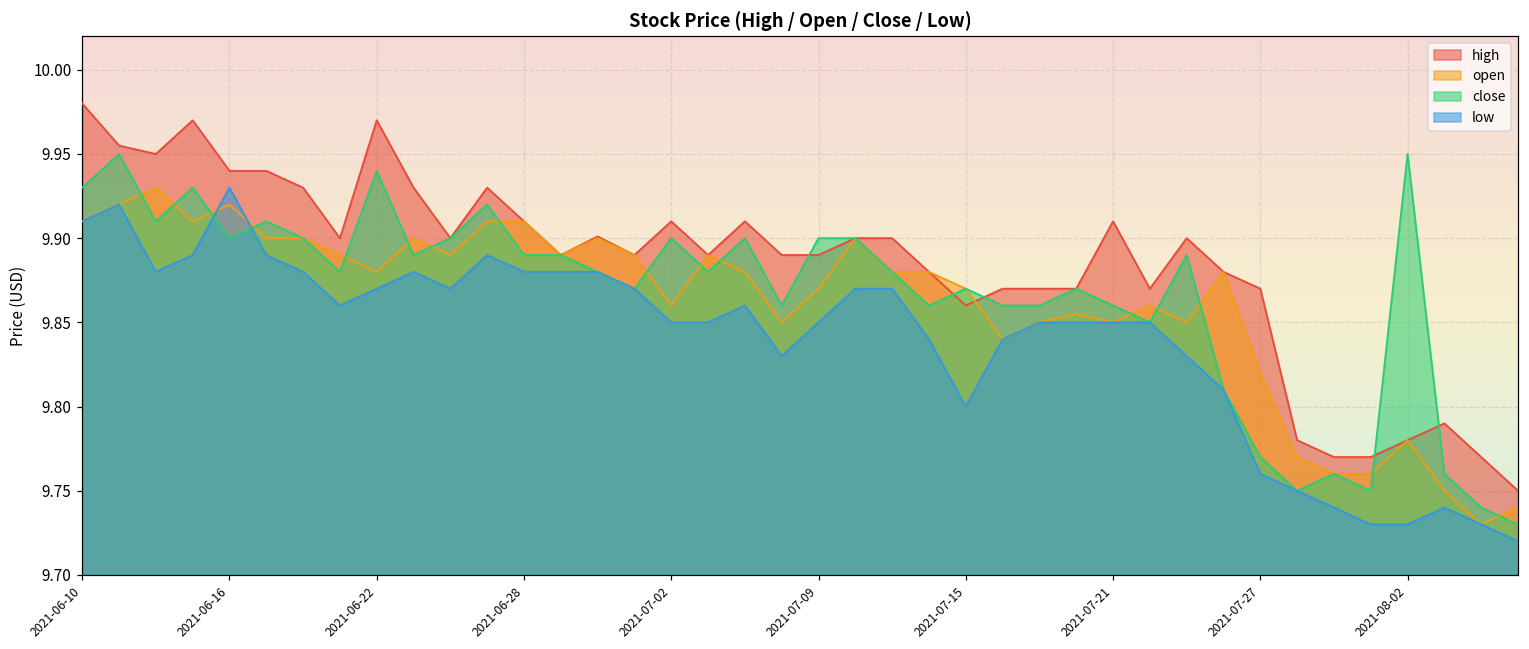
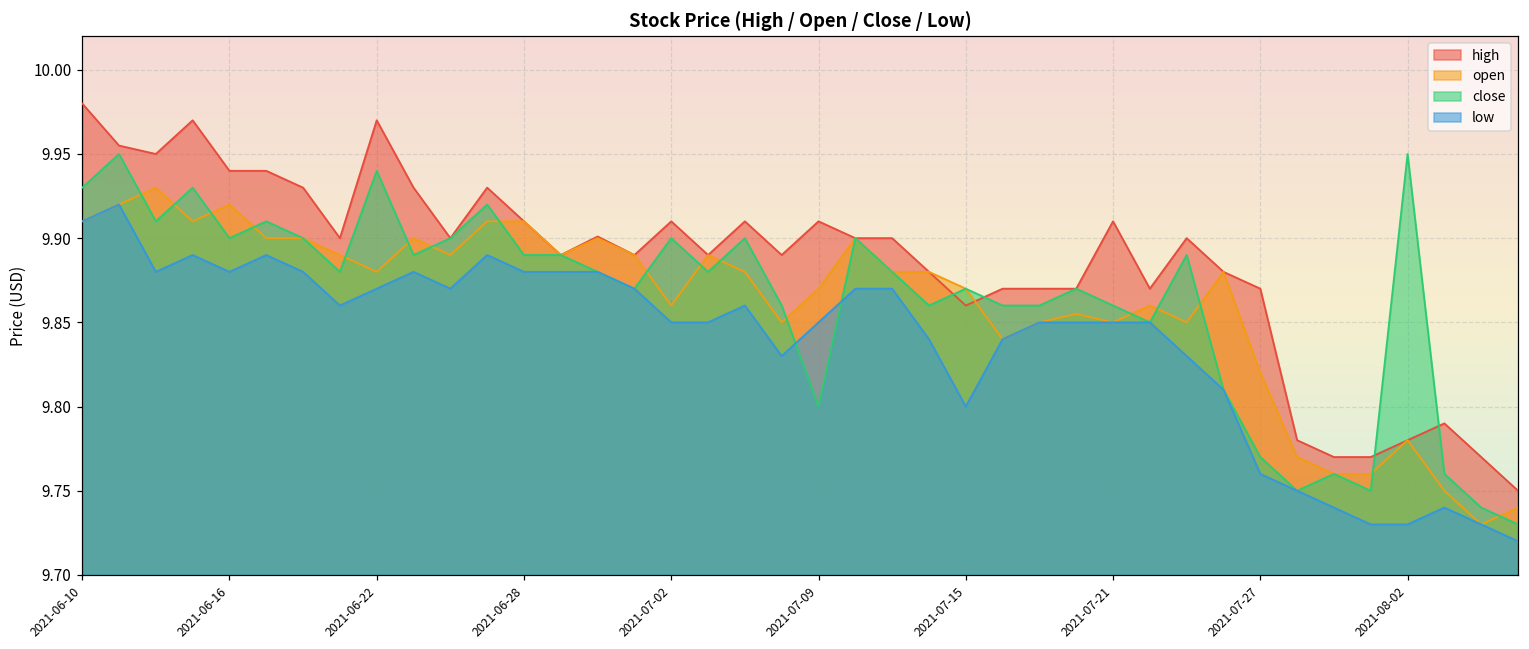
  {
    "high": {
      "2021-06-10": 9.98,
      "2021-06-16": 9.94,
      "2021-06-22": 9.97,
      "2021-07-02": 9.91,
-     "2021-07-09": 9.89,
+     "2021-07-09": 9.91,
      "2021-07-15": 9.86,
      "2021-07-21": 9.91,
      "2021-07-27": 9.87
    },
    "open": {
      "2021-06-16": 9.92,
      "2021-06-22": 9.88,
      "2021-07-02": 9.86,
      "2021-07-09": 9.87,
      "2021-07-27": 9.82
    },
    "close": {
      "2021-06-10": 9.930,
      "2021-06-16": 9.9,
      "2021-06-22": 9.940,
      "2021-06-28": 9.890,
      "2021-07-02": 9.9,
-     "2021-07-09": 9.9,
+     "2021-07-09": 9.8,
      "2021-07-21": 9.860,
      "2021-07-27": 9.770,
      "2021-08-02": 9.950
    },
    "low": {
-     "2021-06-16": 9.93,
+     "2021-06-16": 9.88,
      "2021-06-22": 9.87,
      "2021-06-28": 9.88,
      "2021-07-02": 9.85,
      "2021-07-09": 9.85,
      "2021-07-15": 9.80,
      "2021-07-27": 9.76,
      "2021-08-02": 9.73
    }
  }
